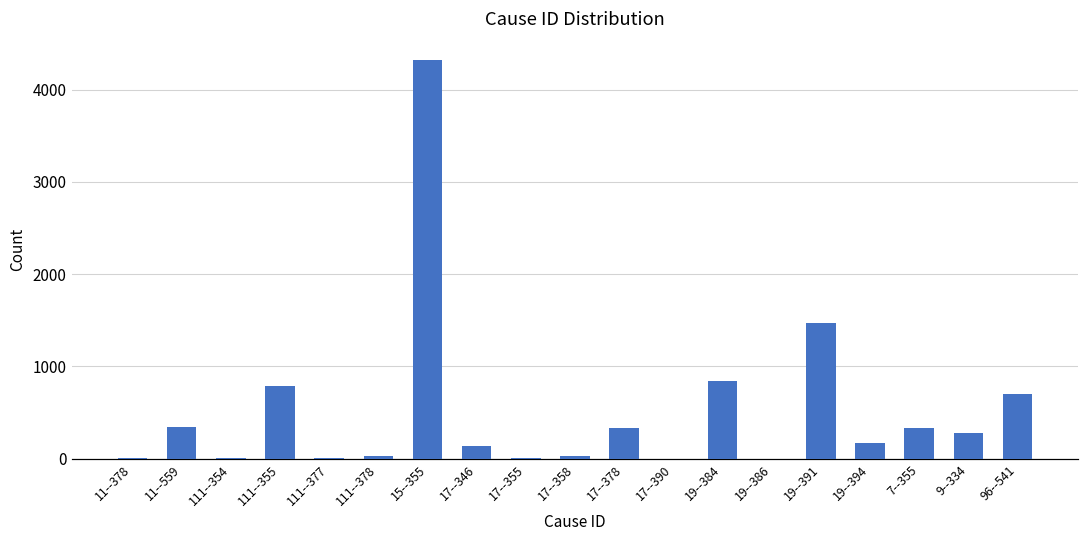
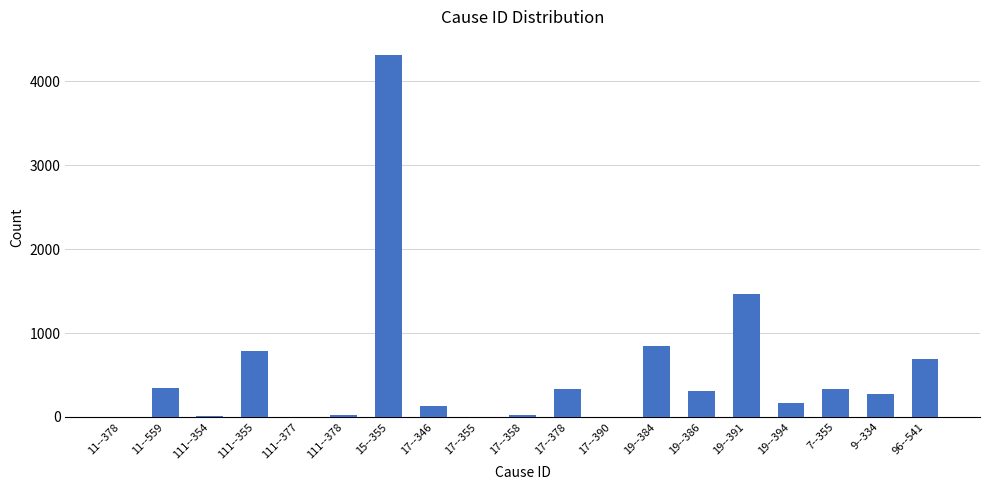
  {
    "11--559": 300,
    "111--355": 800,
    "15--355": 4300,
    "17--346": 100,
    "17--378": 300,
    "19--384": 800,
-   "19--386": 0,
+   "19--386": 300,
    "19--391": 1500,
    "19--394": 200,
    "7--355": 300,
    "9--334": 300,
    "96--541": 700
  }
